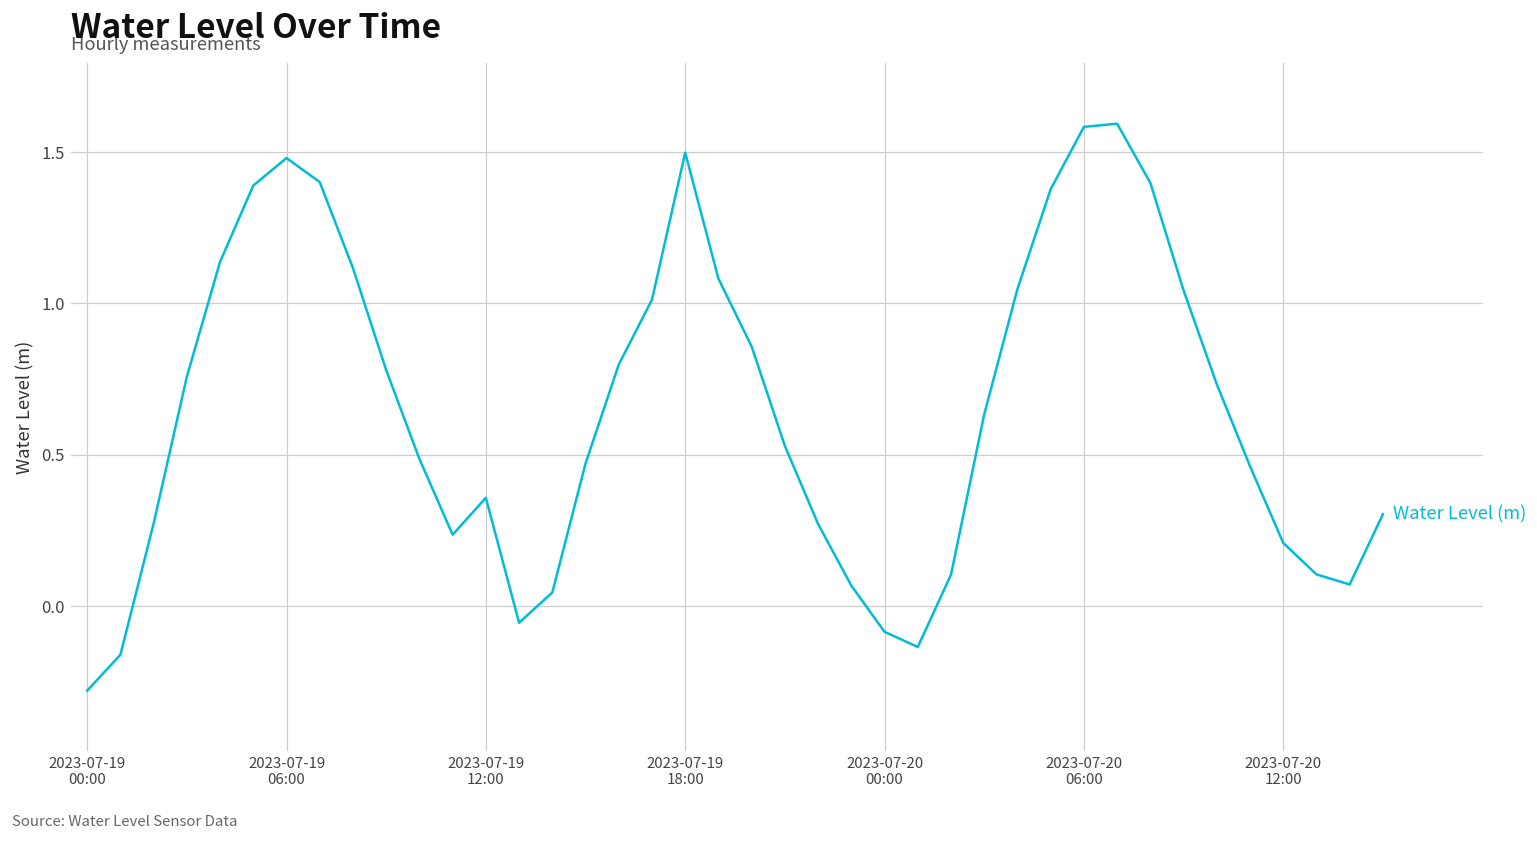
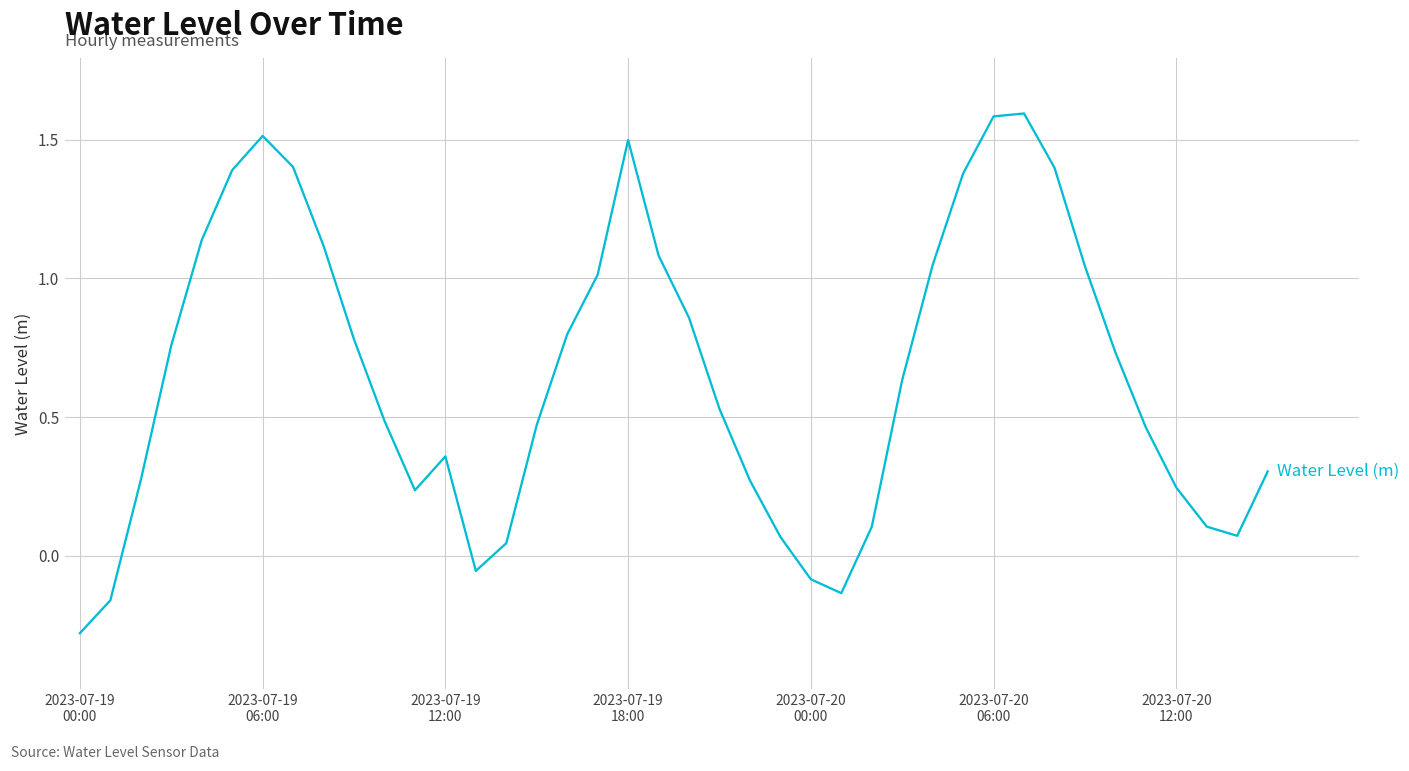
  {
    "2023-07-19 00:00": -0.28,
-   "2023-07-19 06:00": 1.48,
+   "2023-07-19 06:00": 1.51,
    "2023-07-19 12:00": 0.36,
    "2023-07-19 18:00": 1.50,
    "2023-07-20 00:00": -0.09,
    "2023-07-20 06:00": 1.58,
-   "2023-07-20 12:00": 0.21
+   "2023-07-20 12:00": 0.25
  }
